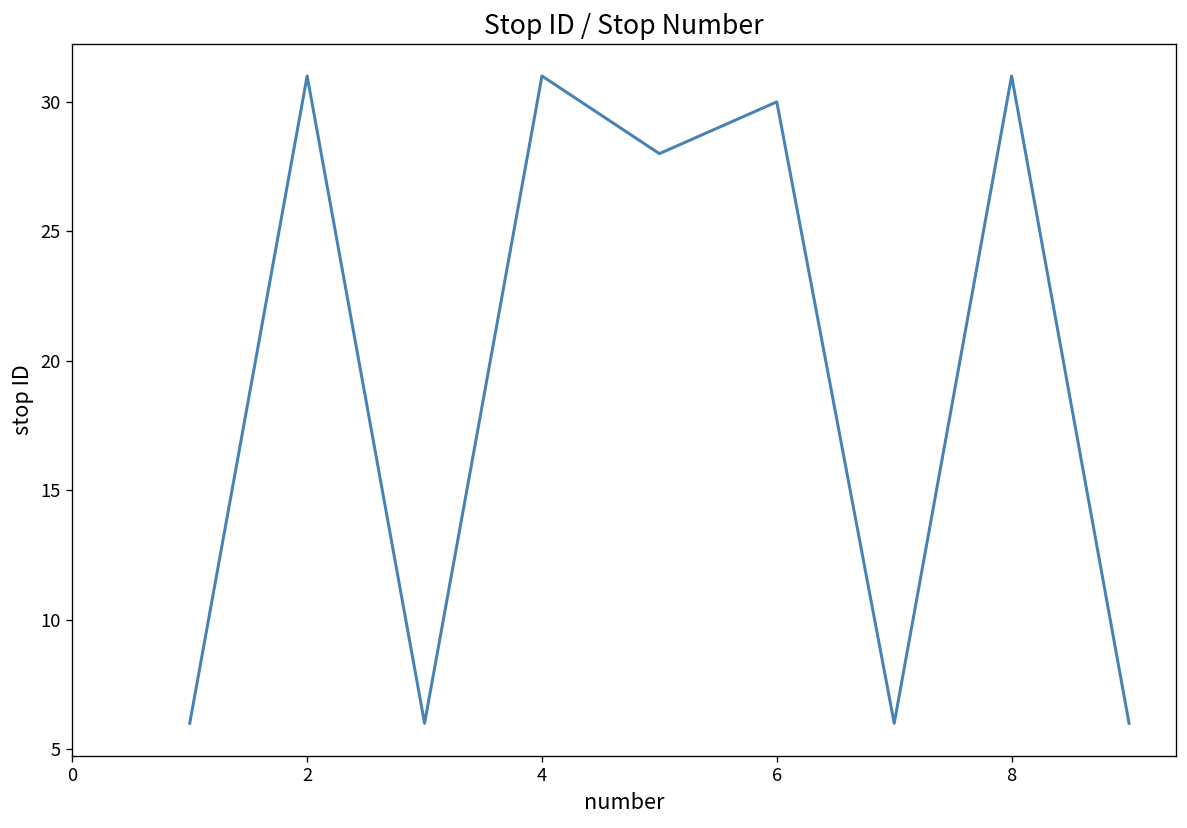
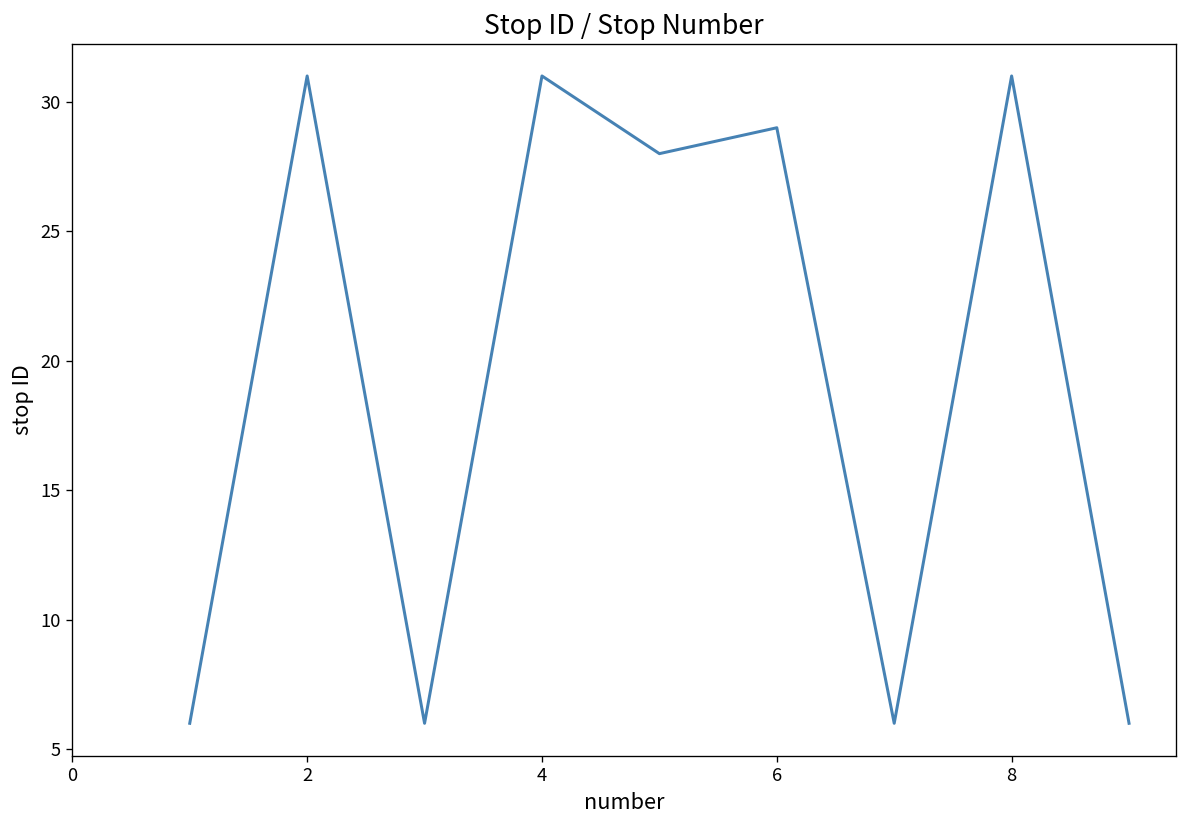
  {
    "2": 31,
    "4": 31,
-   "6": 30,
+   "6": 29,
    "8": 31
  }
